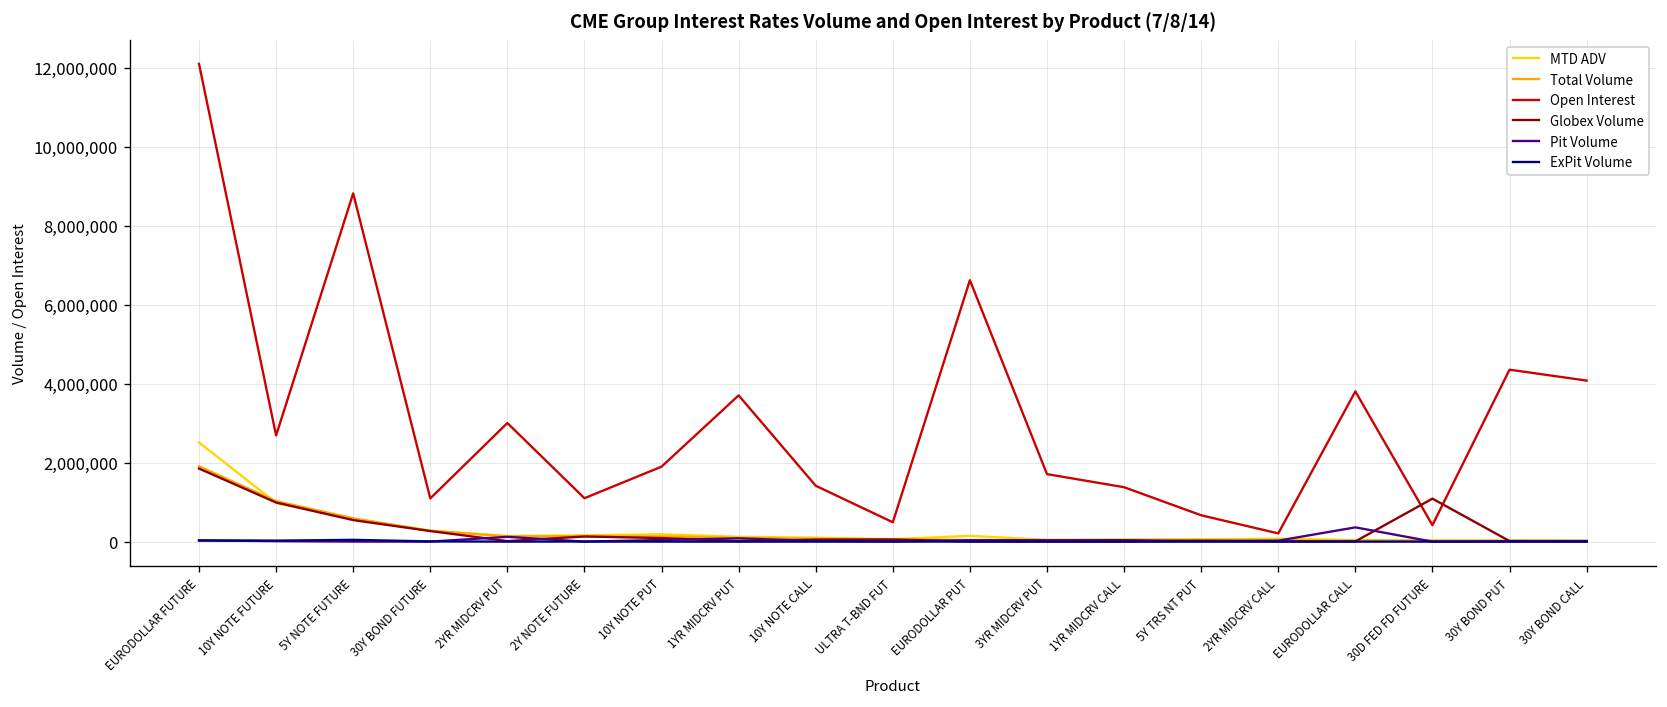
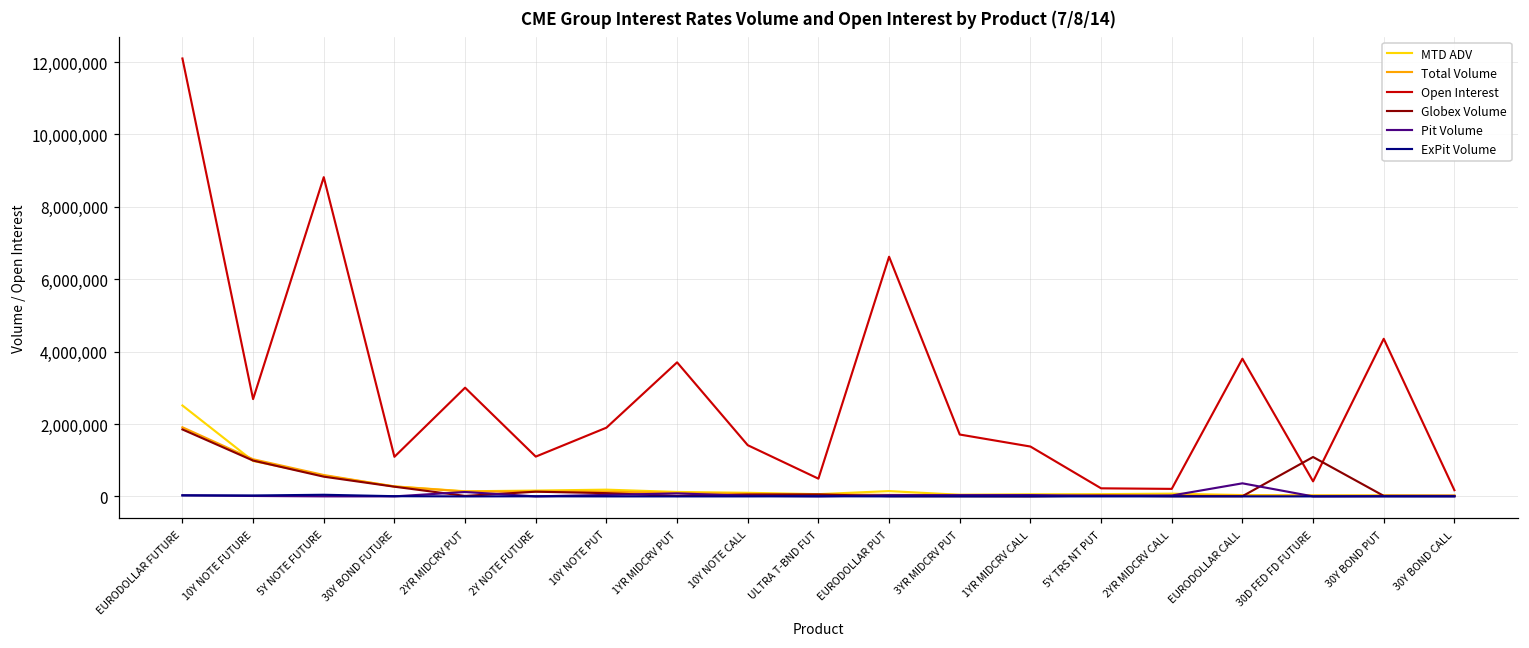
  {
    "Open Interest": {
      "EURODOLLAR FUTURE": "12,100,000",
      "10Y NOTE FUTURE": "2,700,000",
      "5Y NOTE FUTURE": "8,800,000",
      "30Y BOND FUTURE": "1,100,000",
      "2YR MIDCRV PUT": "3,000,000",
      "2Y NOTE FUTURE": "1,100,000",
      "10Y NOTE PUT": "1,900,000",
      "1YR MIDCRV PUT": "3,700,000",
      "10Y NOTE CALL": "1,400,000",
      "ULTRA T-BND FUT": "500,000",
      "EURODOLLAR PUT": "6,600,000",
      "3YR MIDCRV PUT": "1,700,000",
      "1YR MIDCRV CALL": "1,400,000",
-     "5Y TRS NT PUT": "700,000",
+     "5Y TRS NT PUT": "200,000",
      "2YR MIDCRV CALL": "200,000",
      "EURODOLLAR CALL": "3,800,000",
      "30D FED FD FUTURE": "400,000",
      "30Y BOND PUT": "4,400,000",
-     "30Y BOND CALL": "4,100,000"
+     "30Y BOND CALL": "200,000"
    },
    "Globex Volume": {
      "30D FED FD FUTURE": "1,100,000"
    },
    "Pit Volume": {
      "EURODOLLAR CALL": "400,000"
    }
  }
